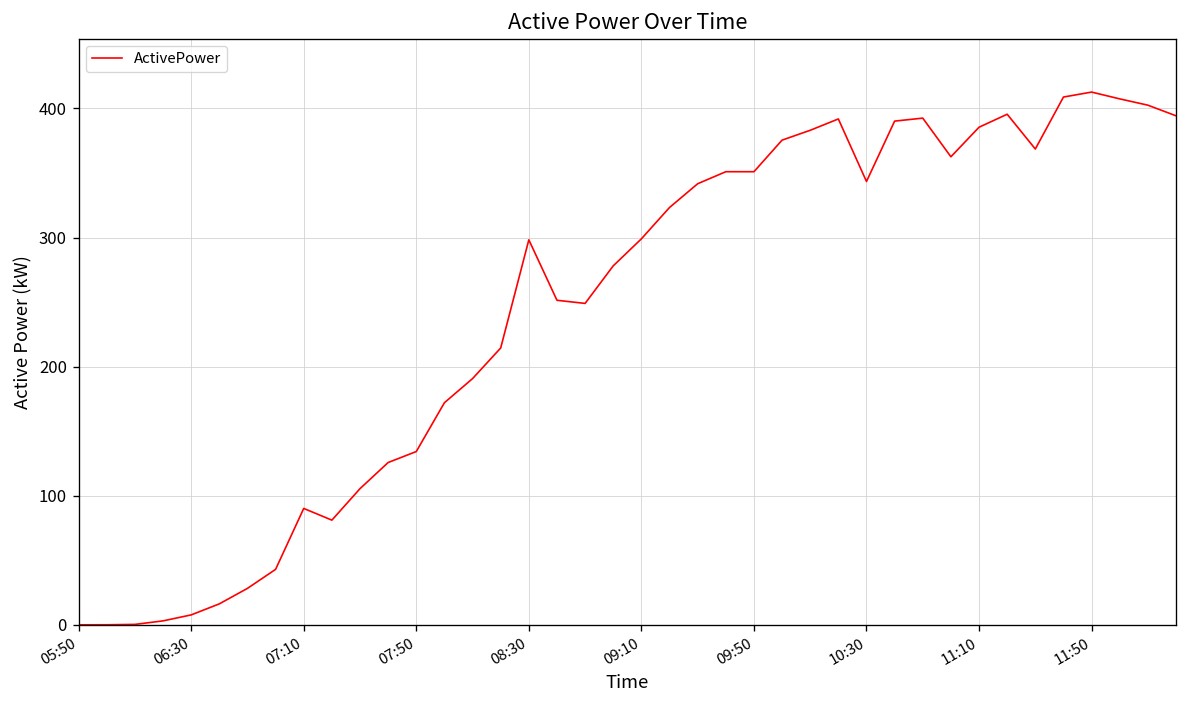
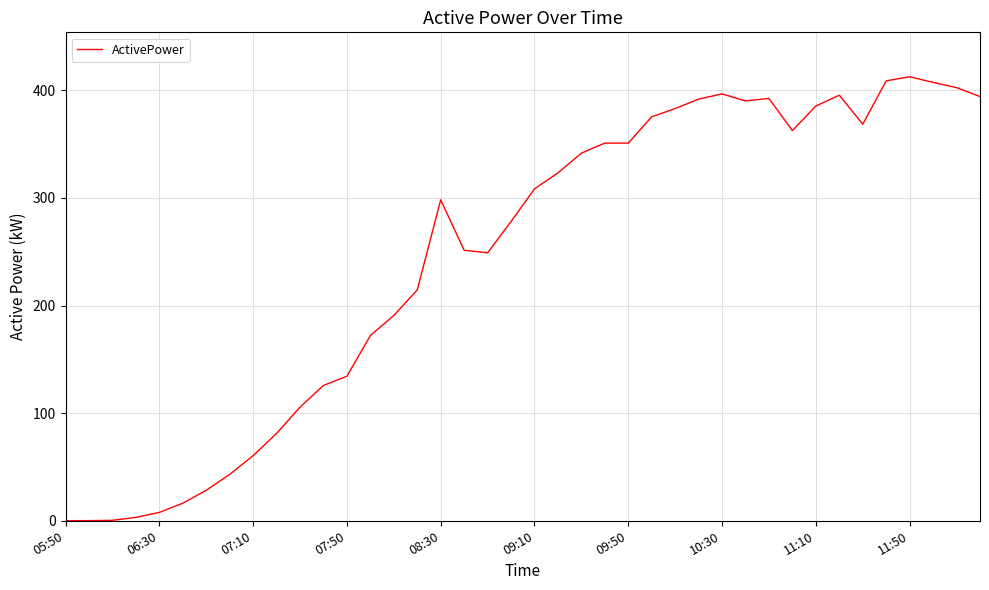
  {
    "05:50": 0,
    "06:30": 8,
-   "07:10": 90,
+   "07:10": 61,
    "07:50": 134,
    "08:30": 298,
-   "09:10": 299,
+   "09:10": 308,
    "09:50": 351,
-   "10:30": 343,
+   "10:30": 397,
    "11:10": 385,
    "11:50": 413
  }
